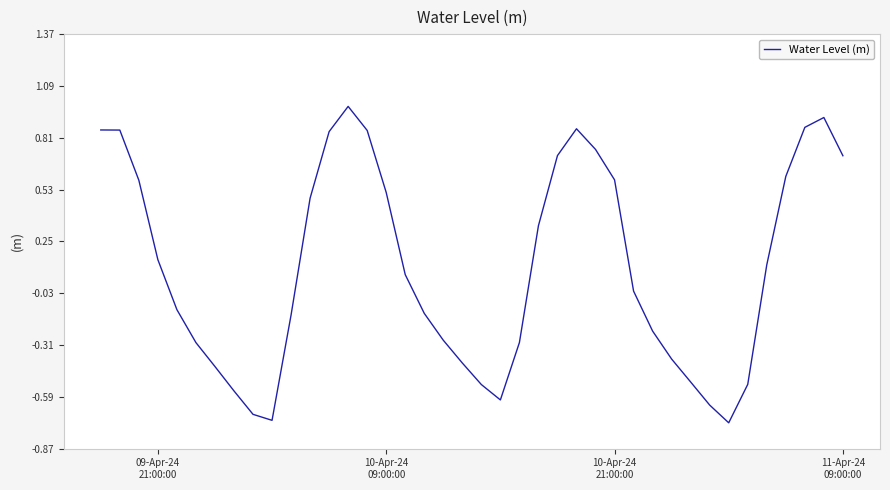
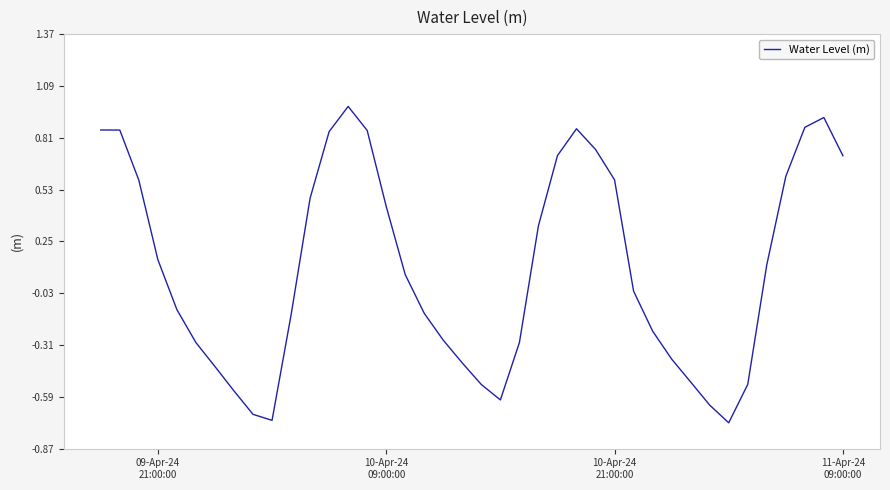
  {
    "09-Apr-24 21:00:00": 0.15,
-   "10-Apr-24 09:00:00": 0.51,
+   "10-Apr-24 09:00:00": 0.44,
    "10-Apr-24 21:00:00": 0.58,
    "11-Apr-24 09:00:00": 0.71
  }
